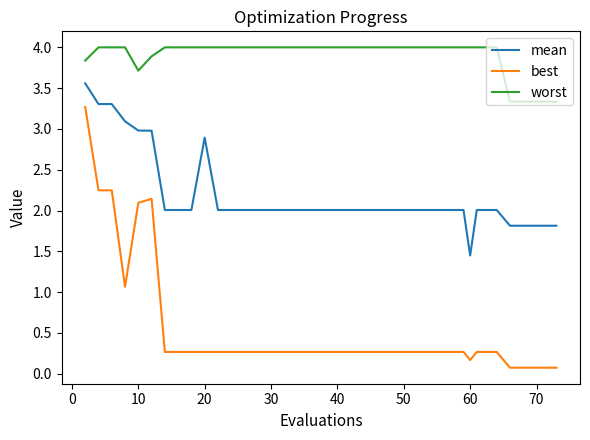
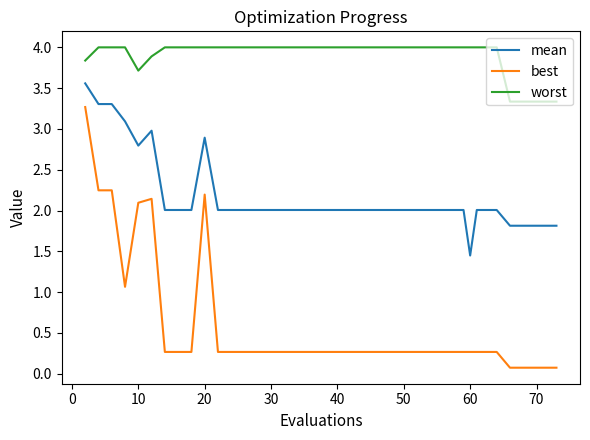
  {
    "mean": {
-     "10": 3.0,
+     "10": 2.8,
      "20": 2.9,
      "60": 1.4
    },
    "best": {
      "10": 2.1,
-     "20": 0.3,
-     "60": 0.2
+     "20": 2.2,
+     "60": 0.3
    },
    "worst": {
      "10": 3.7,
      "20": 4.0,
      "60": 4.0
    }
  }
